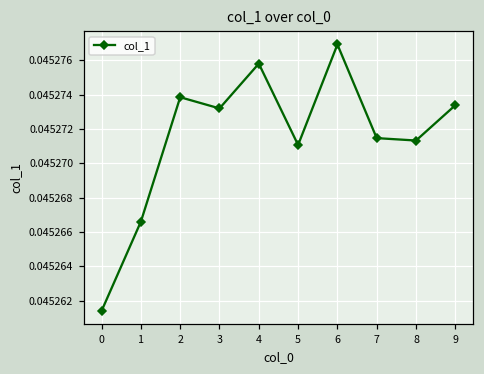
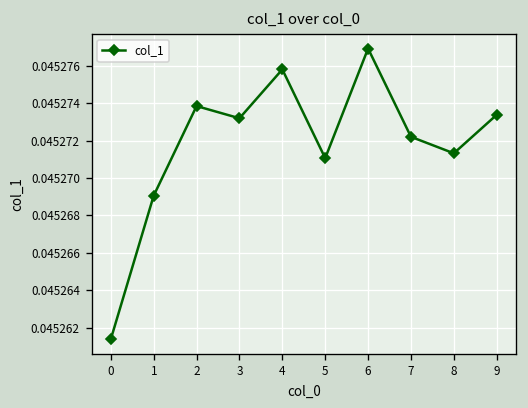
  {
    "0": 0.0452614,
-   "1": 0.0452666,
+   "1": 0.0452691,
    "2": 0.0452738,
    "3": 0.0452732,
    "4": 0.0452758,
    "5": 0.0452711,
    "6": 0.0452769,
-   "7": 0.0452715,
+   "7": 0.0452722,
    "8": 0.0452713,
    "9": 0.0452734
  }
